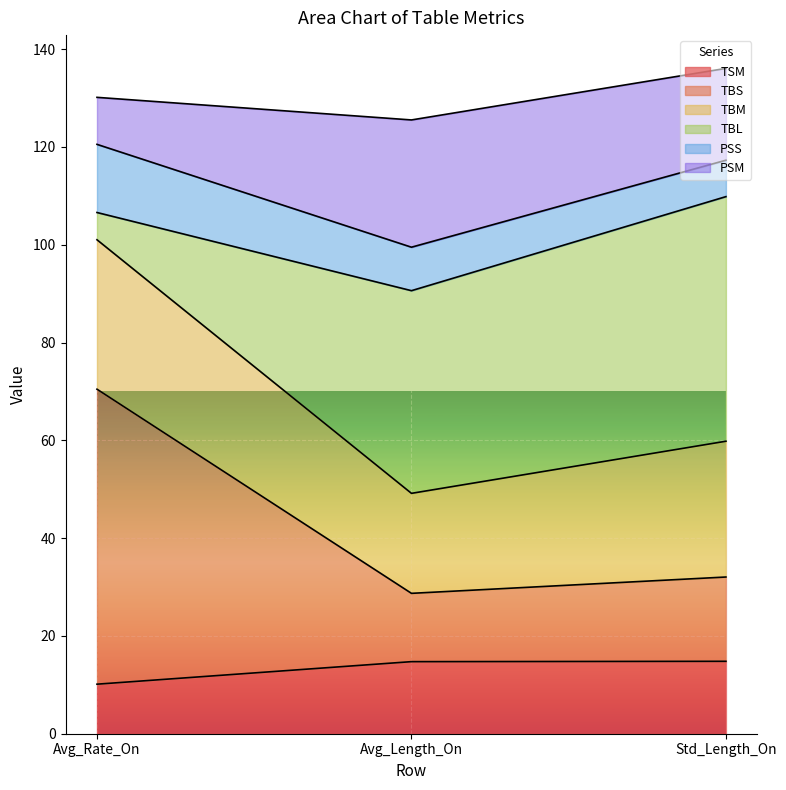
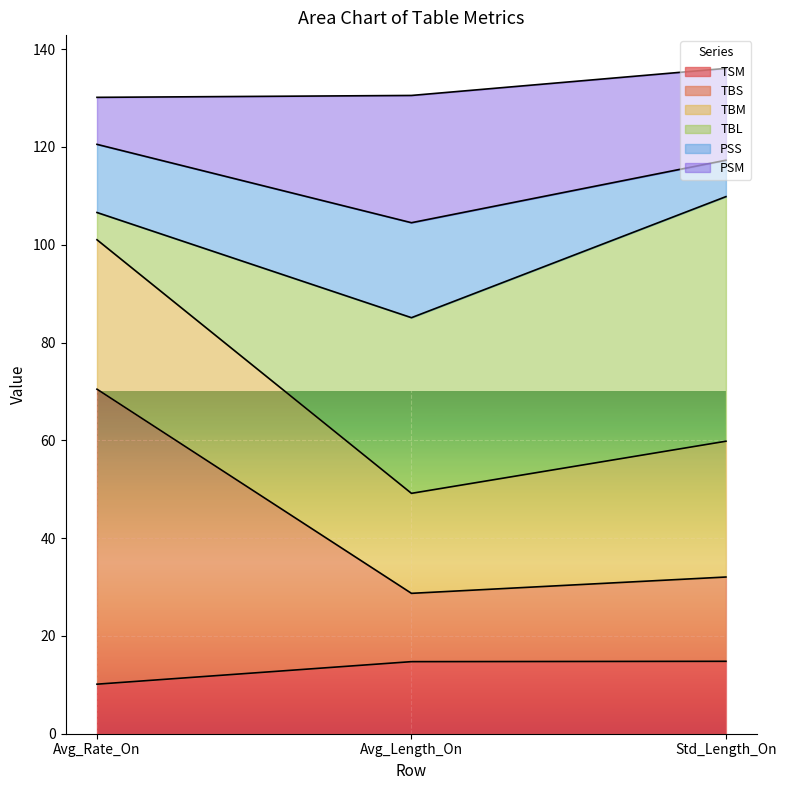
  {
    "TBL": {
      "Avg_Rate_On": 6,
-     "Avg_Length_On": 41,
+     "Avg_Length_On": 36,
      "Std_Length_On": 50
    },
    "PSS": {
      "Avg_Rate_On": 14,
-     "Avg_Length_On": 9
+     "Avg_Length_On": 19
    },
    "PSM": {
      "Avg_Rate_On": 10,
      "Avg_Length_On": 26
    }
  }
